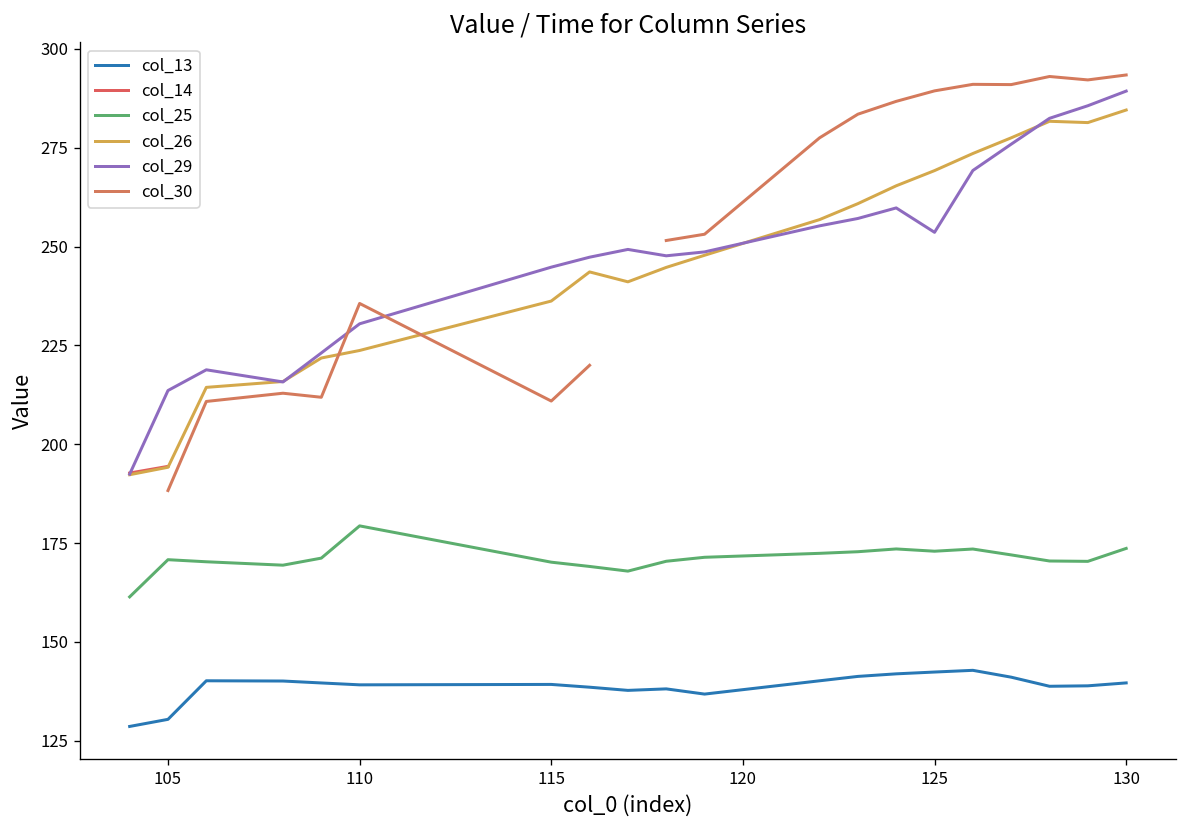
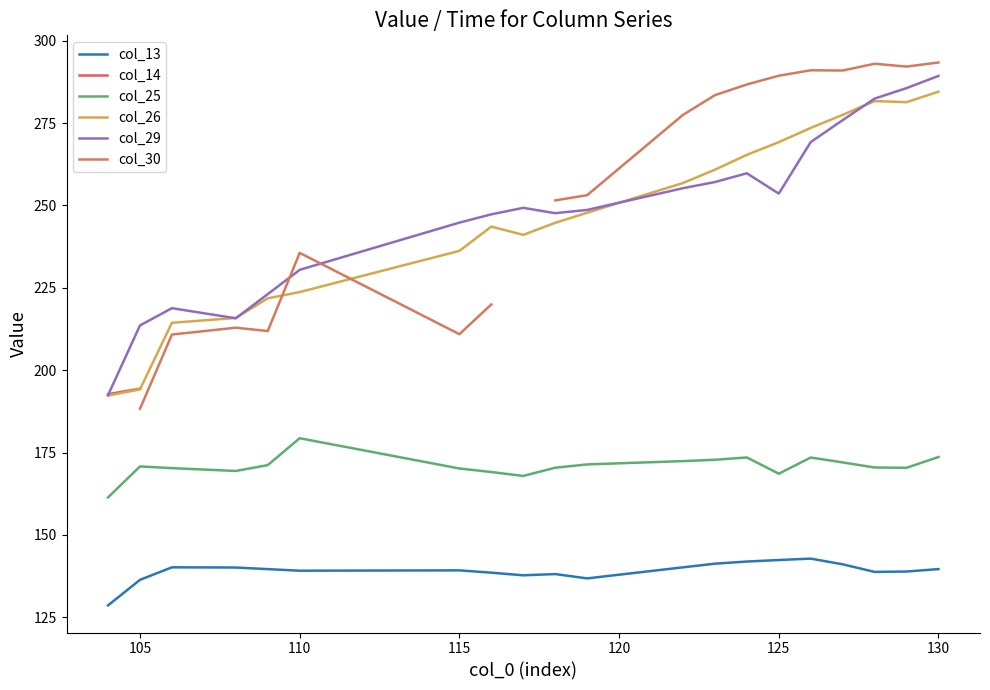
  {
    "col_13": {
-     "105": 130,
+     "105": 136,
      "110": 139,
      "115": 139,
      "125": 142,
      "130": 140
    },
    "col_25": {
      "105": 171,
      "110": 179,
      "115": 170,
-     "125": 173,
+     "125": 169,
      "130": 174
    },
    "col_29": {
      "105": 214,
      "110": 230,
      "115": 245,
      "125": 254,
      "130": 289
    }
  }
